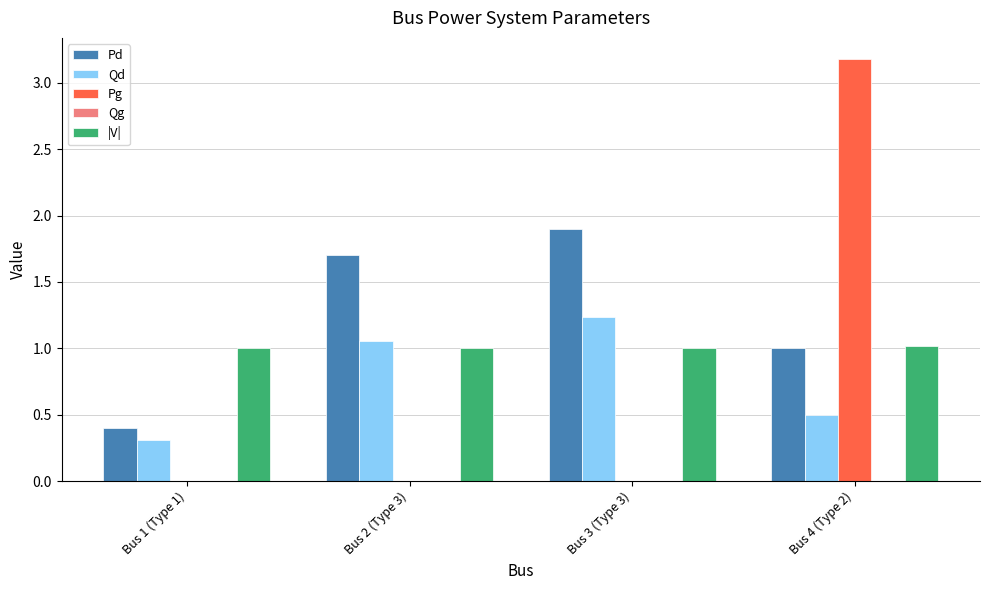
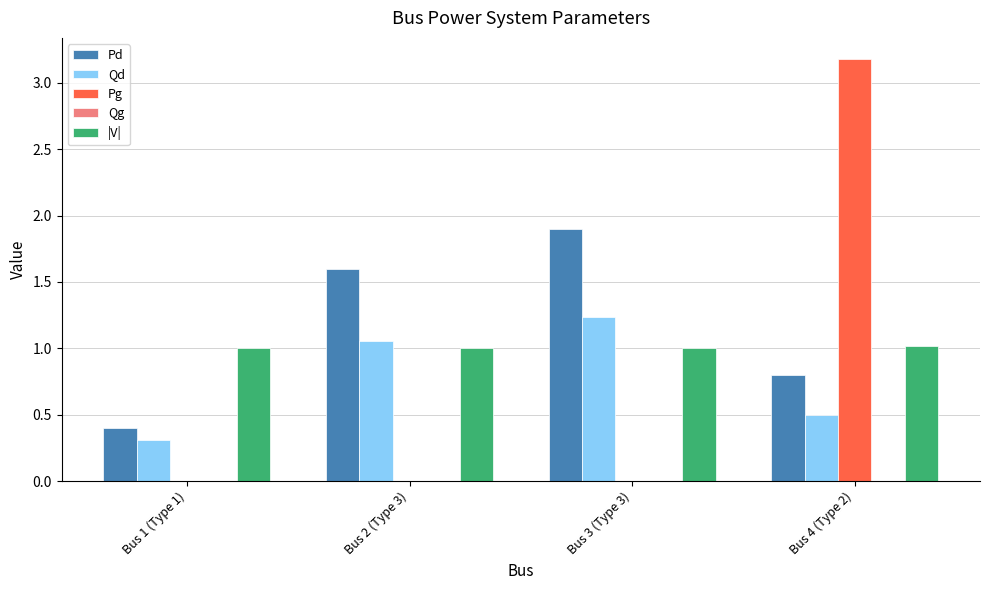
  {
    "Pd": {
      "Bus 1 (Type 1)": 0.4,
-     "Bus 2 (Type 3)": 1.7,
+     "Bus 2 (Type 3)": 1.6,
      "Bus 3 (Type 3)": 1.9,
-     "Bus 4 (Type 2)": 1.0
+     "Bus 4 (Type 2)": 0.8
    },
    "Qd": {
      "Bus 1 (Type 1)": 0.3,
      "Bus 2 (Type 3)": 1.05,
      "Bus 3 (Type 3)": 1.24,
      "Bus 4 (Type 2)": 0.5
    },
    "Pg": {
      "Bus 1 (Type 1)": 0.0,
      "Bus 2 (Type 3)": 0.0,
      "Bus 3 (Type 3)": 0.0,
      "Bus 4 (Type 2)": 3.18
    },
    "Qg": {
      "Bus 1 (Type 1)": 0.0,
      "Bus 2 (Type 3)": 0.0,
      "Bus 3 (Type 3)": 0.0,
      "Bus 4 (Type 2)": 0.0
    },
    "|V|": {
      "Bus 1 (Type 1)": 1.0,
      "Bus 2 (Type 3)": 1.0,
      "Bus 3 (Type 3)": 1.0,
      "Bus 4 (Type 2)": 1.02
    }
  }
